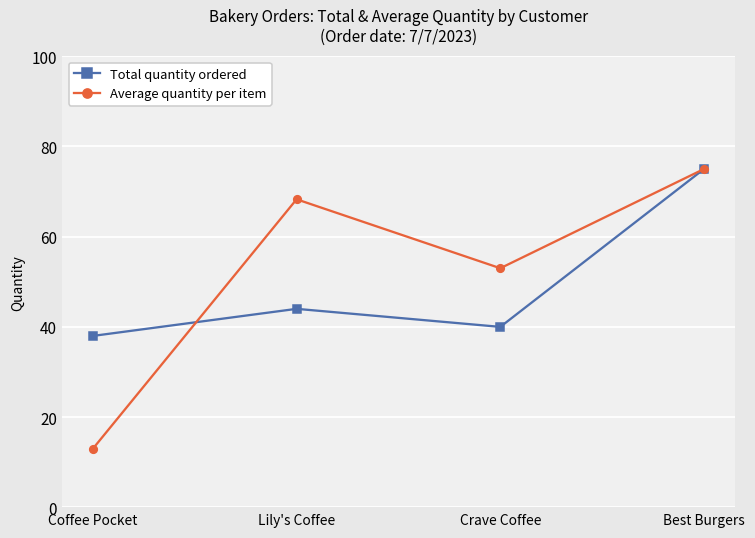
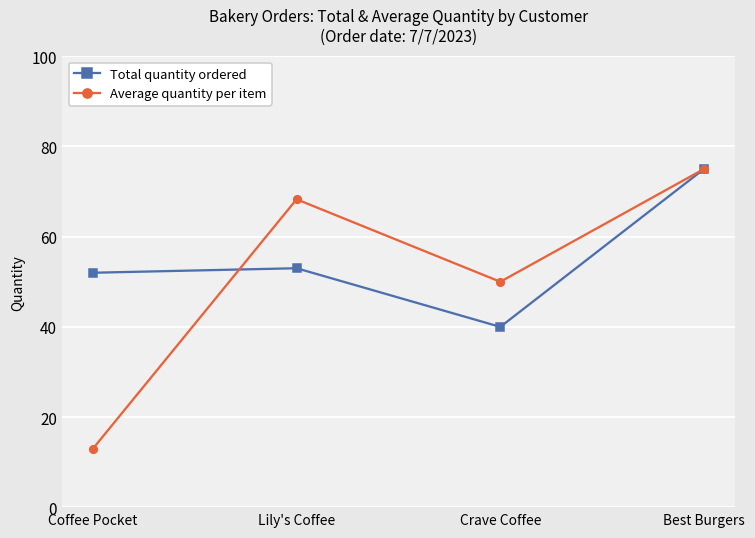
  {
    "Total quantity ordered": {
-     "Coffee Pocket": 38,
-     "Lily's Coffee": 44,
+     "Coffee Pocket": 52,
+     "Lily's Coffee": 53,
      "Crave Coffee": 40
    },
    "Average quantity per item": {
      "Coffee Pocket": 13,
      "Lily's Coffee": 68,
-     "Crave Coffee": 53
+     "Crave Coffee": 50
    }
  }
